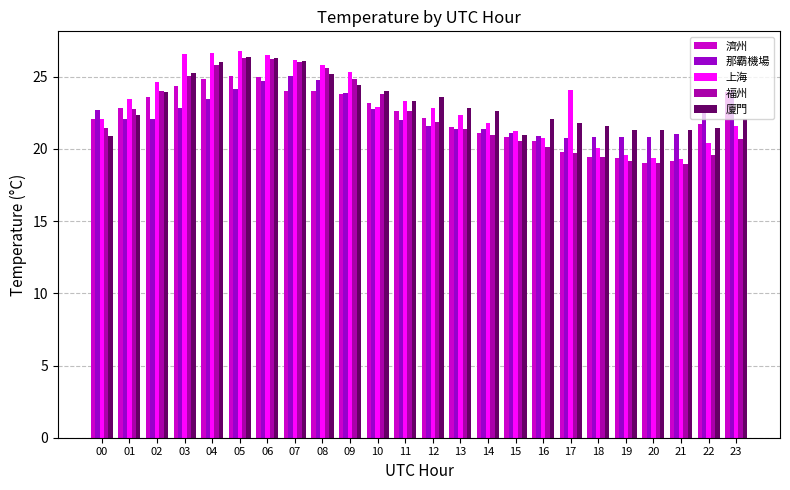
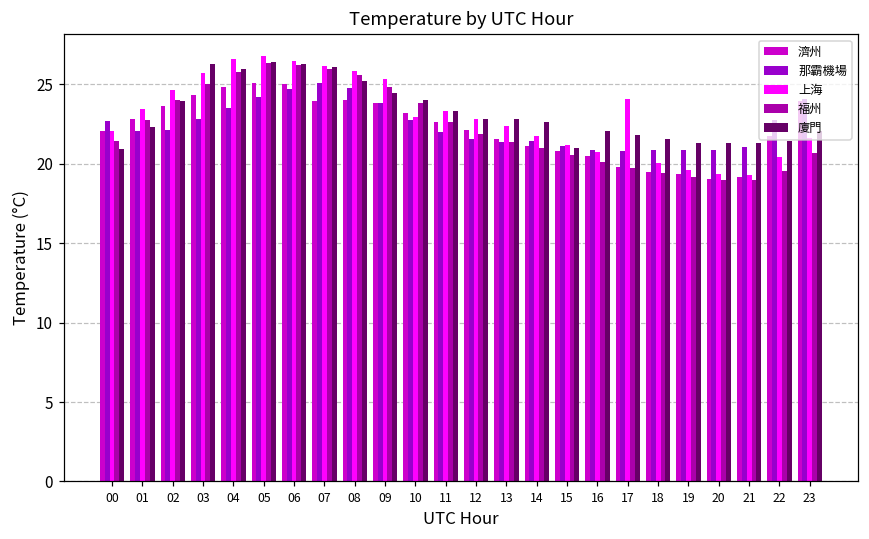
  {
    "上海": {
      "00": 22.1,
      "01": 23.4,
      "02": 24.6,
-     "03": 26.6,
+     "03": 25.7,
      "04": 26.6,
      "05": 26.8,
      "06": 26.5,
      "07": 26.1,
      "08": 25.8,
      "09": 25.3,
      "10": 22.9,
      "11": 23.3,
      "12": 22.8,
      "13": 22.4,
      "14": 21.8,
      "15": 21.2,
      "16": 20.7,
      "17": 24.1,
      "18": 20.0,
      "19": 19.6,
      "20": 19.4,
      "21": 19.3,
      "22": 20.4,
      "23": 21.6
    },
    "廈門": {
      "00": 20.9,
      "01": 22.3,
      "02": 23.9,
-     "03": 25.3,
+     "03": 26.3,
      "04": 26.0,
      "05": 26.4,
      "06": 26.3,
      "07": 26.1,
      "08": 25.2,
      "09": 24.4,
      "10": 24.0,
      "11": 23.3,
-     "12": 23.6,
+     "12": 22.8,
      "13": 22.8,
      "14": 22.6,
      "15": 21.0,
      "16": 22.1,
      "17": 21.8,
      "18": 21.6,
      "19": 21.3,
      "20": 21.3,
      "21": 21.3,
      "22": 21.4,
      "23": 22.1
    }
  }
